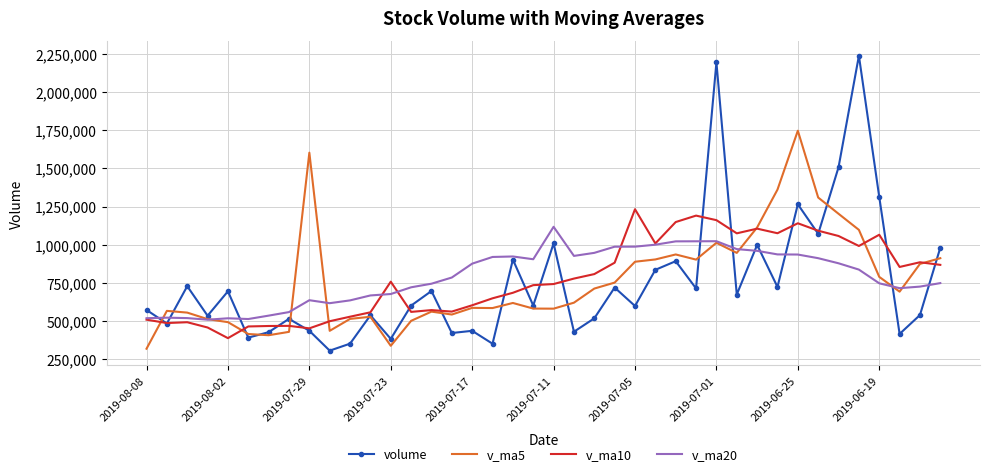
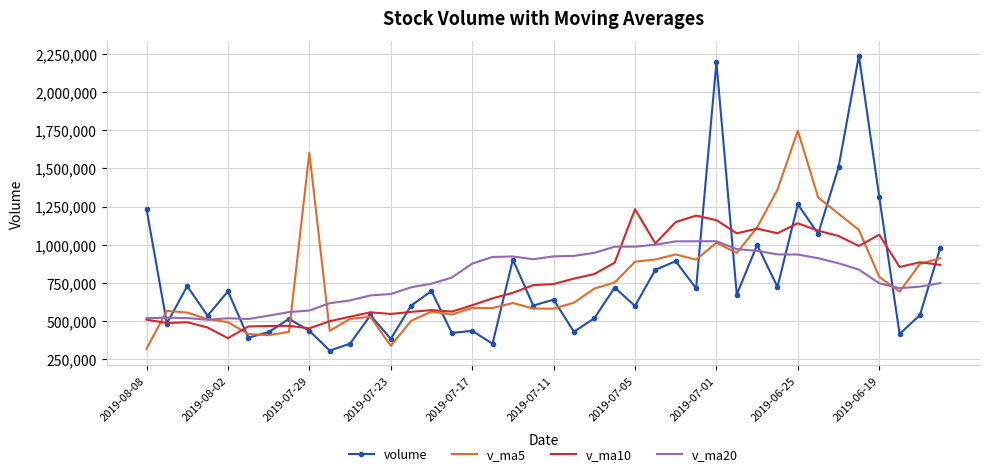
  {
    "volume": {
-     "2019-08-08": "570,000",
+     "2019-08-08": "1,230,000",
      "2019-08-02": "690,000",
      "2019-07-23": "380,000",
      "2019-07-17": "430,000",
-     "2019-07-11": "1,010,000",
+     "2019-07-11": "640,000",
      "2019-07-05": "600,000",
      "2019-07-01": "2,200,000",
      "2019-06-25": "1,260,000",
      "2019-06-19": "1,310,000"
    },
    "v_ma5": {
      "2019-08-08": "320,000",
      "2019-08-02": "490,000",
      "2019-07-29": "1,600,000",
      "2019-07-23": "340,000",
      "2019-07-17": "580,000",
      "2019-07-11": "580,000",
      "2019-07-05": "890,000",
      "2019-06-25": "1,750,000",
      "2019-06-19": "790,000"
    },
    "v_ma10": {
      "2019-08-02": "390,000",
-     "2019-07-23": "760,000",
+     "2019-07-23": "540,000",
      "2019-07-17": "600,000",
      "2019-07-11": "740,000",
      "2019-07-05": "1,230,000",
      "2019-07-01": "1,160,000",
      "2019-06-25": "1,140,000",
      "2019-06-19": "1,060,000"
    },
    "v_ma20": {
      "2019-08-02": "520,000",
-     "2019-07-29": "640,000",
+     "2019-07-29": "570,000",
      "2019-07-23": "680,000",
      "2019-07-17": "880,000",
-     "2019-07-11": "1,120,000",
+     "2019-07-11": "920,000",
      "2019-07-05": "990,000",
      "2019-06-25": "940,000",
      "2019-06-19": "750,000"
    }
  }
